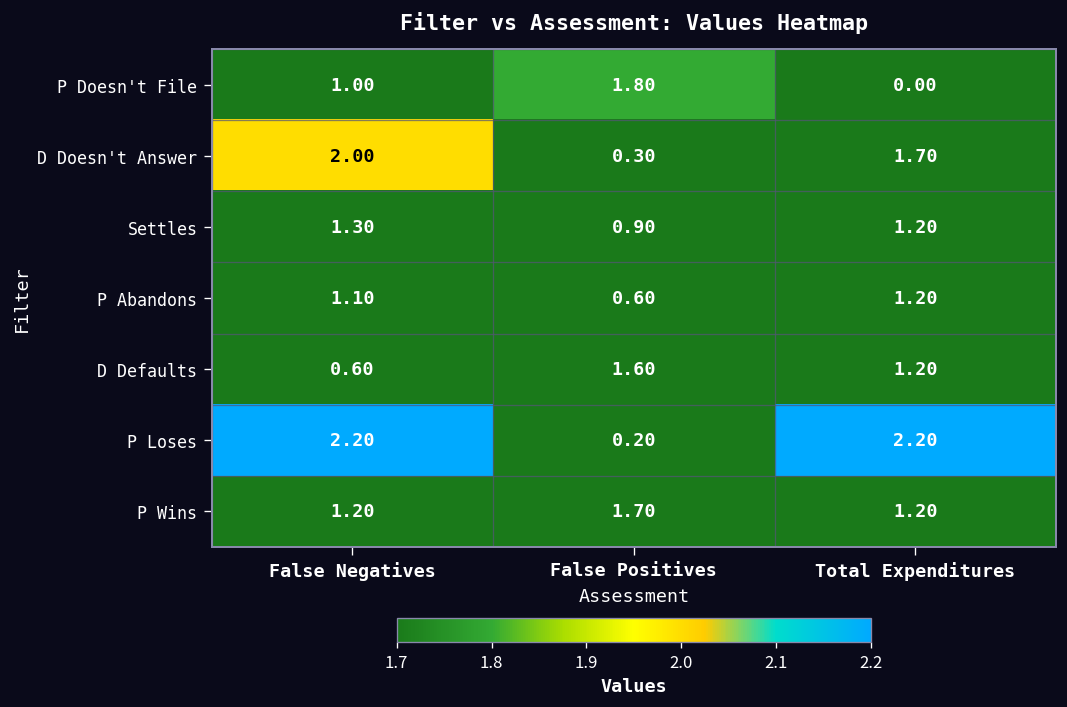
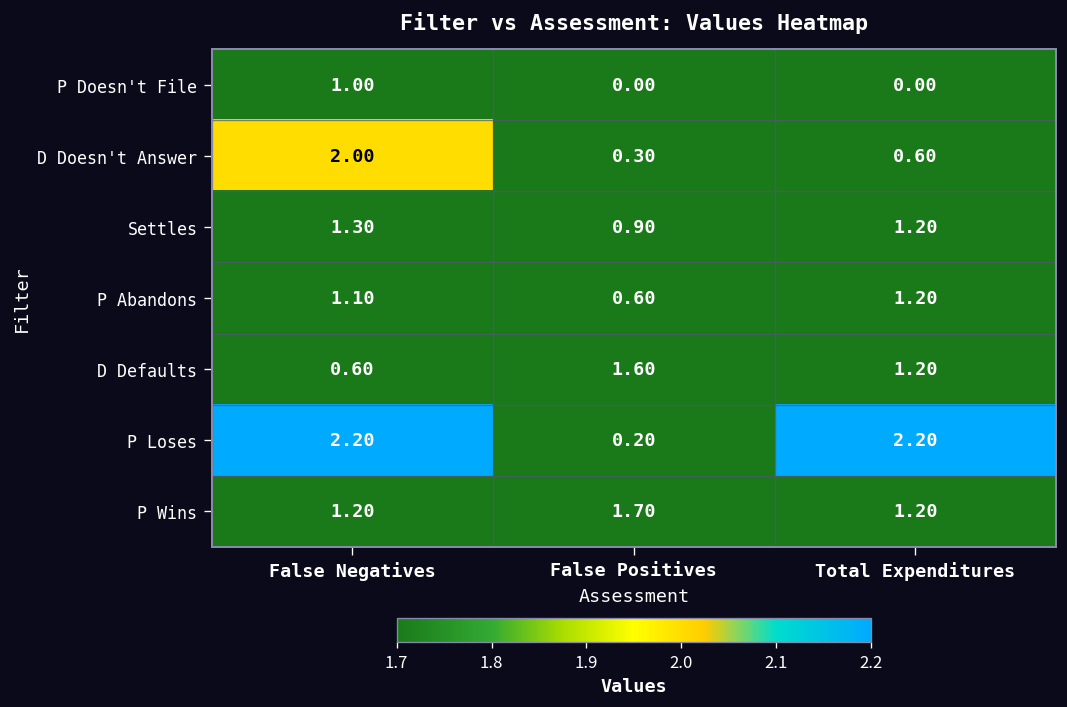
  {
    "P Doesn't File": {
      "False Negatives": 1.00,
-     "False Positives": 1.80,
+     "False Positives": 0.00,
      "Total Expenditures": 0.00
    },
    "D Doesn't Answer": {
      "False Negatives": 2.00,
      "False Positives": 0.30,
-     "Total Expenditures": 1.70
+     "Total Expenditures": 0.60
    },
    "Settles": {
      "False Negatives": 1.30,
      "False Positives": 0.90,
      "Total Expenditures": 1.20
    },
    "P Abandons": {
      "False Negatives": 1.10,
      "False Positives": 0.60,
      "Total Expenditures": 1.20
    },
    "D Defaults": {
      "False Negatives": 0.60,
      "False Positives": 1.60,
      "Total Expenditures": 1.20
    },
    "P Loses": {
      "False Negatives": 2.20,
      "False Positives": 0.20,
      "Total Expenditures": 2.20
    },
    "P Wins": {
      "False Negatives": 1.20,
      "False Positives": 1.70,
      "Total Expenditures": 1.20
    }
  }
